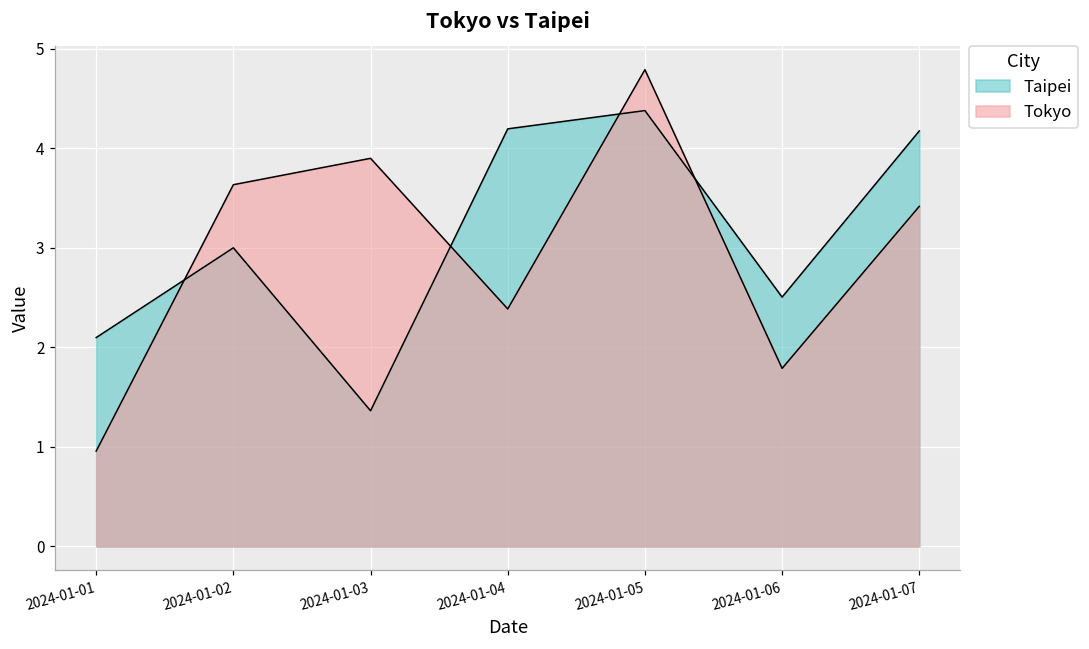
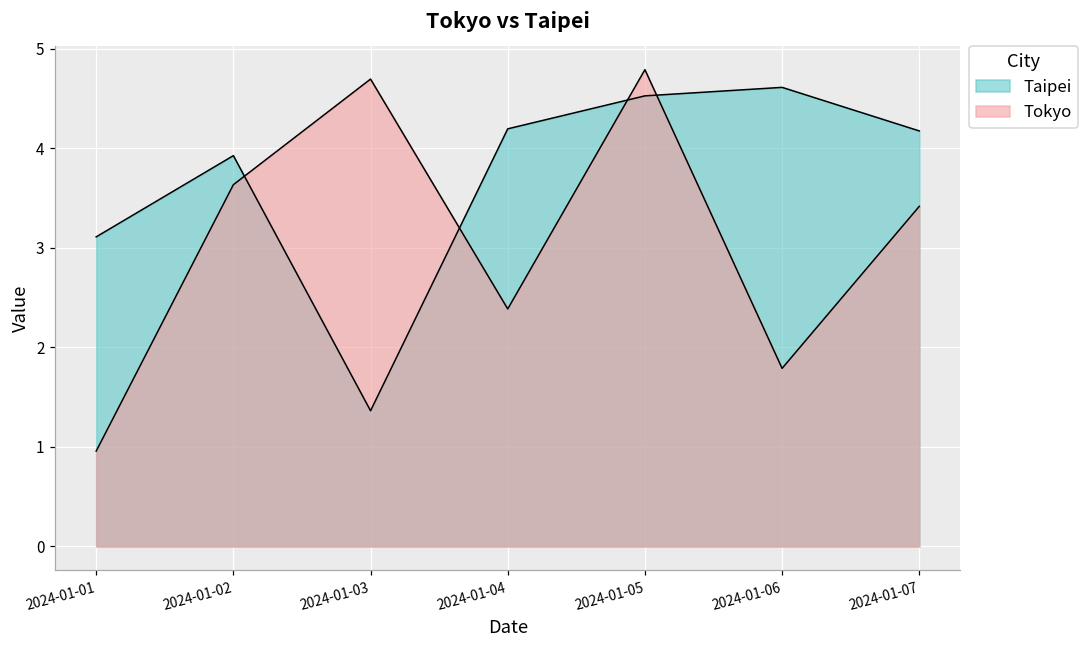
  {
    "Taipei": {
-     "2024-01-01": 2.1,
-     "2024-01-02": 3.0,
+     "2024-01-01": 3.1,
+     "2024-01-02": 3.9,
      "2024-01-03": 1.4,
      "2024-01-04": 4.2,
-     "2024-01-05": 4.4,
-     "2024-01-06": 2.5,
+     "2024-01-05": 4.5,
+     "2024-01-06": 4.6,
      "2024-01-07": 4.2
    },
    "Tokyo": {
      "2024-01-01": 1.0,
      "2024-01-02": 3.6,
-     "2024-01-03": 3.9,
+     "2024-01-03": 4.7,
      "2024-01-04": 2.4,
      "2024-01-05": 4.8,
      "2024-01-06": 1.8,
      "2024-01-07": 3.4
    }
  }
